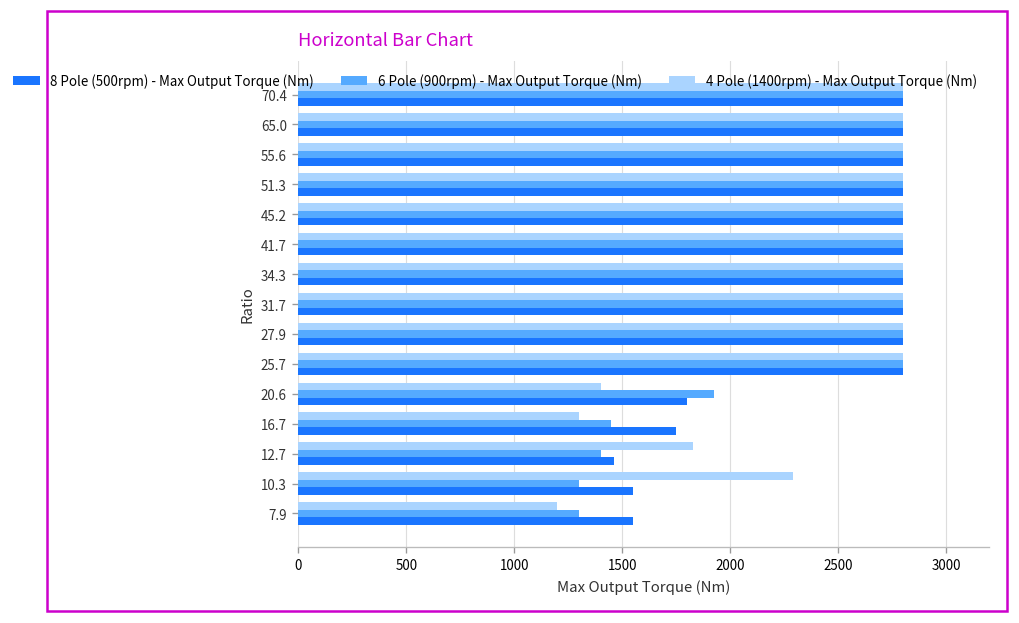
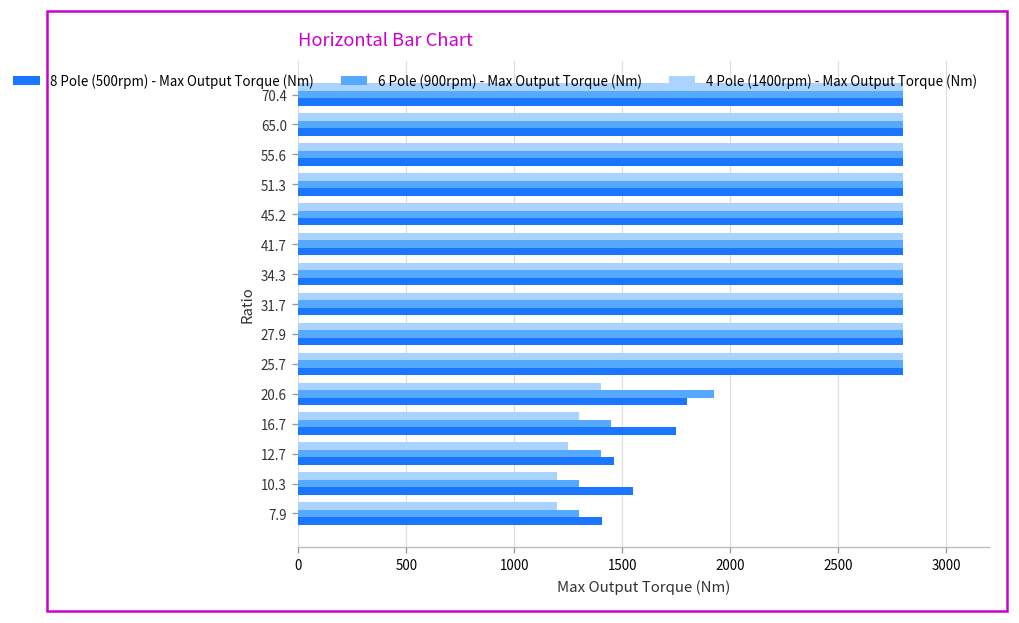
  {
    "8 Pole (500rpm) - Max Output Torque (Nm)": {
      "70.4": 2800,
      "65.0": 2800,
      "55.6": 2800,
      "51.3": 2800,
      "45.2": 2800,
      "41.7": 2800,
      "34.3": 2800,
      "31.7": 2800,
      "27.9": 2800,
      "25.7": 2800,
      "20.6": 1800,
      "16.7": 1750,
      "12.7": 1460,
      "10.3": 1550,
-     "7.9": 1550
+     "7.9": 1410
    },
    "6 Pole (900rpm) - Max Output Torque (Nm)": {
      "70.4": 2800,
      "65.0": 2800,
      "55.6": 2800,
      "51.3": 2800,
      "45.2": 2800,
      "41.7": 2800,
      "34.3": 2800,
      "31.7": 2800,
      "27.9": 2800,
      "25.7": 2800,
      "20.6": 1930,
      "16.7": 1450,
      "12.7": 1400,
      "10.3": 1300,
      "7.9": 1300
    },
    "4 Pole (1400rpm) - Max Output Torque (Nm)": {
      "70.4": 2800,
      "65.0": 2800,
      "55.6": 2800,
      "51.3": 2800,
      "45.2": 2800,
      "41.7": 2800,
      "34.3": 2800,
      "31.7": 2800,
      "27.9": 2800,
      "25.7": 2800,
      "20.6": 1400,
      "16.7": 1300,
-     "12.7": 1830,
-     "10.3": 2290,
+     "12.7": 1250,
+     "10.3": 1200,
      "7.9": 1200
    }
  }
